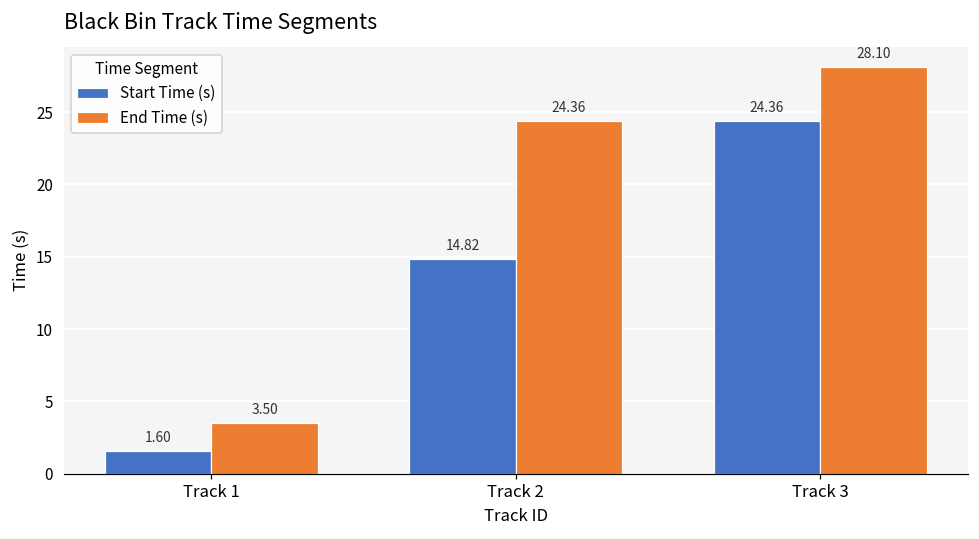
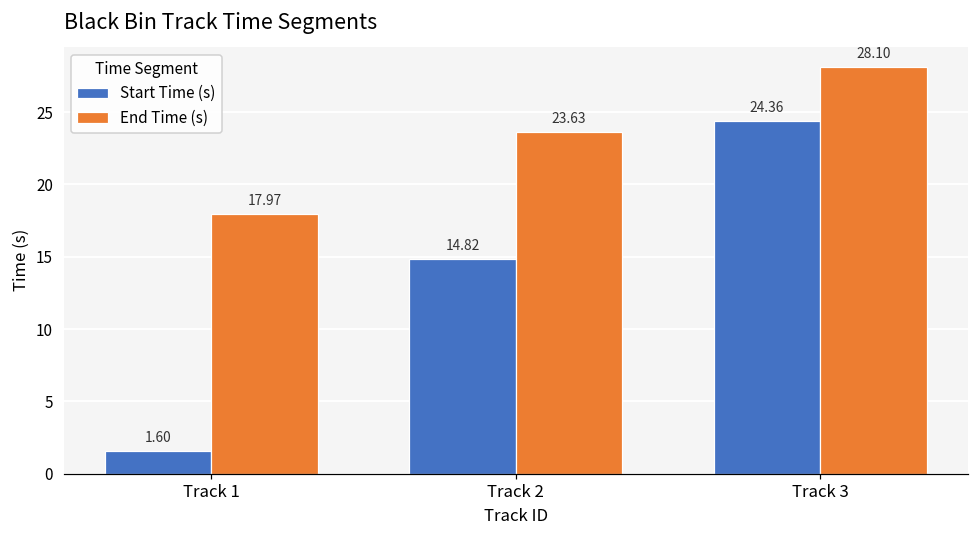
  {
    "Start Time (s)": {
      "Track 1": 1.60,
      "Track 2": 14.82,
      "Track 3": 24.36
    },
    "End Time (s)": {
-     "Track 1": 3.50,
-     "Track 2": 24.36,
+     "Track 1": 17.97,
+     "Track 2": 23.63,
      "Track 3": 28.10
    }
  }
